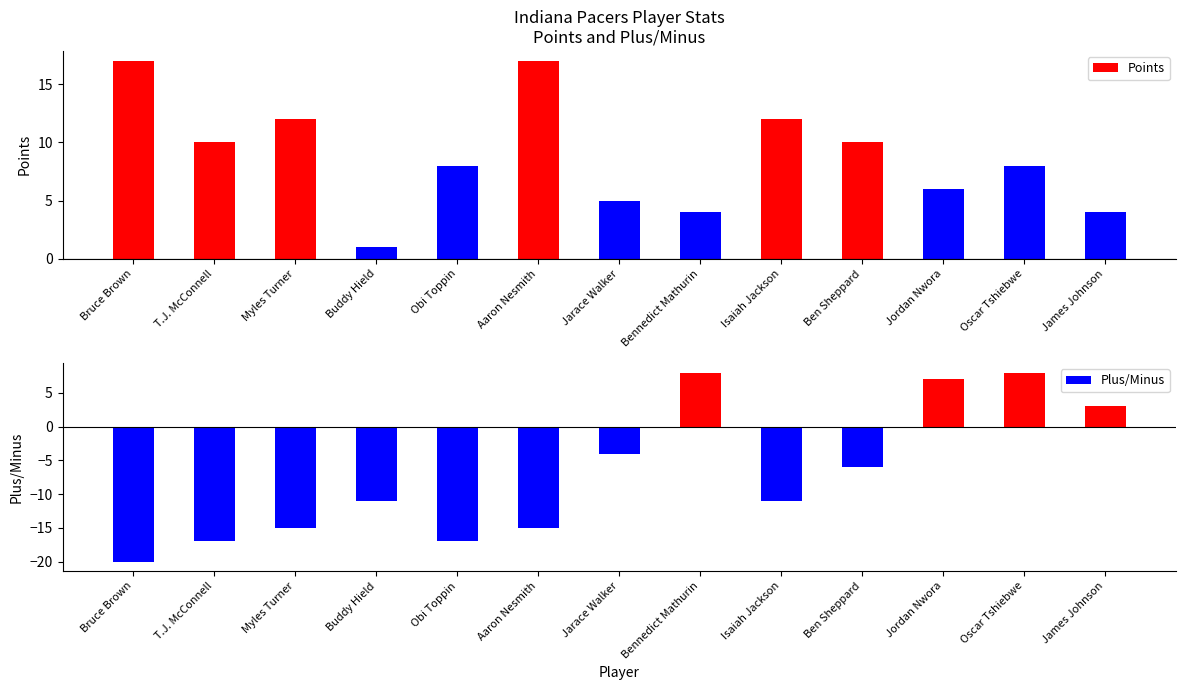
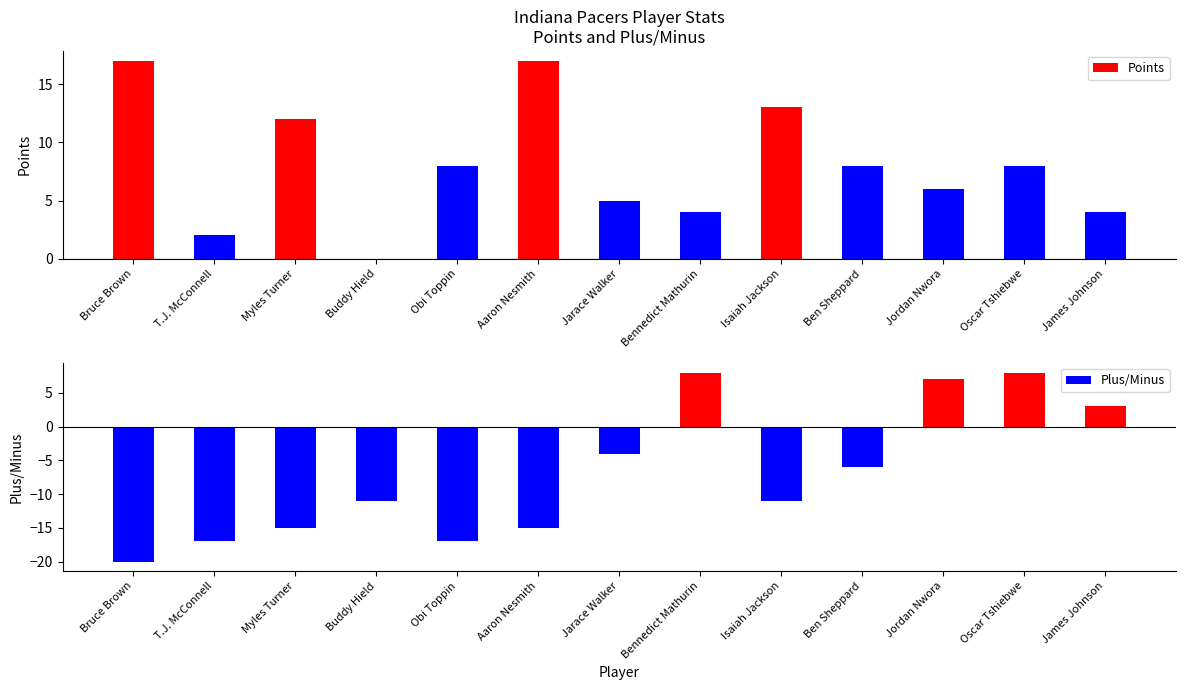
  {
    "Indiana Pacers Player Stats Points and Plus/Minus": {
      "Bruce Brown": 17,
-     "T.J. McConnell": 10,
+     "T.J. McConnell": 2,
      "Myles Turner": 12,
-     "Buddy Hield": 1,
+     "Buddy Hield": 0,
      "Obi Toppin": 8,
      "Aaron Nesmith": 17,
      "Jarace Walker": 5,
      "Bennedict Mathurin": 4,
-     "Isaiah Jackson": 12,
-     "Ben Sheppard": 10,
+     "Isaiah Jackson": 13,
+     "Ben Sheppard": 8,
      "Jordan Nwora": 6,
      "Oscar Tshiebwe": 8,
      "James Johnson": 4
    }
  }
